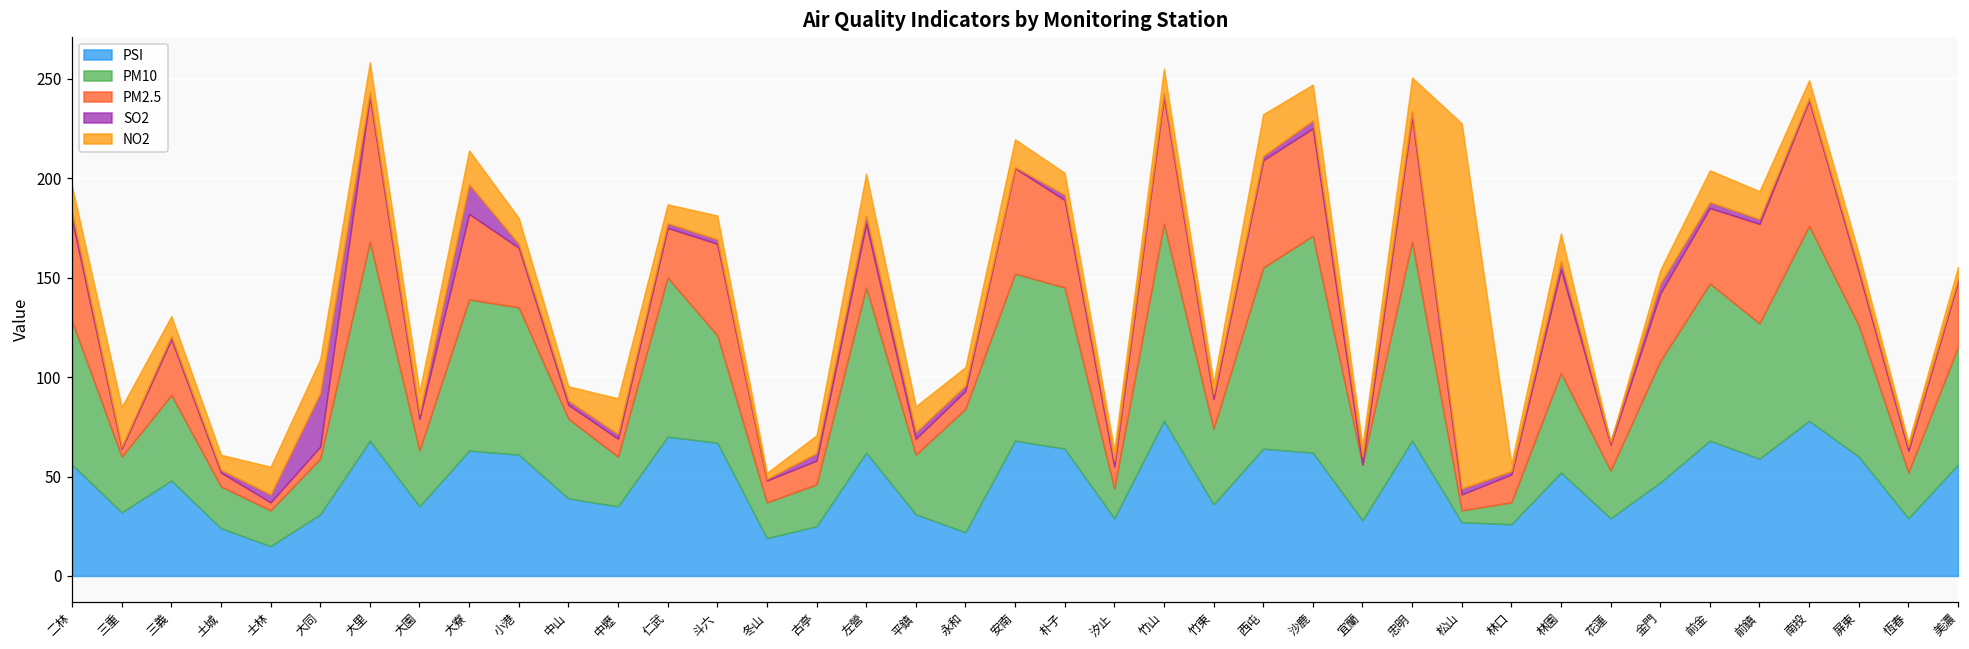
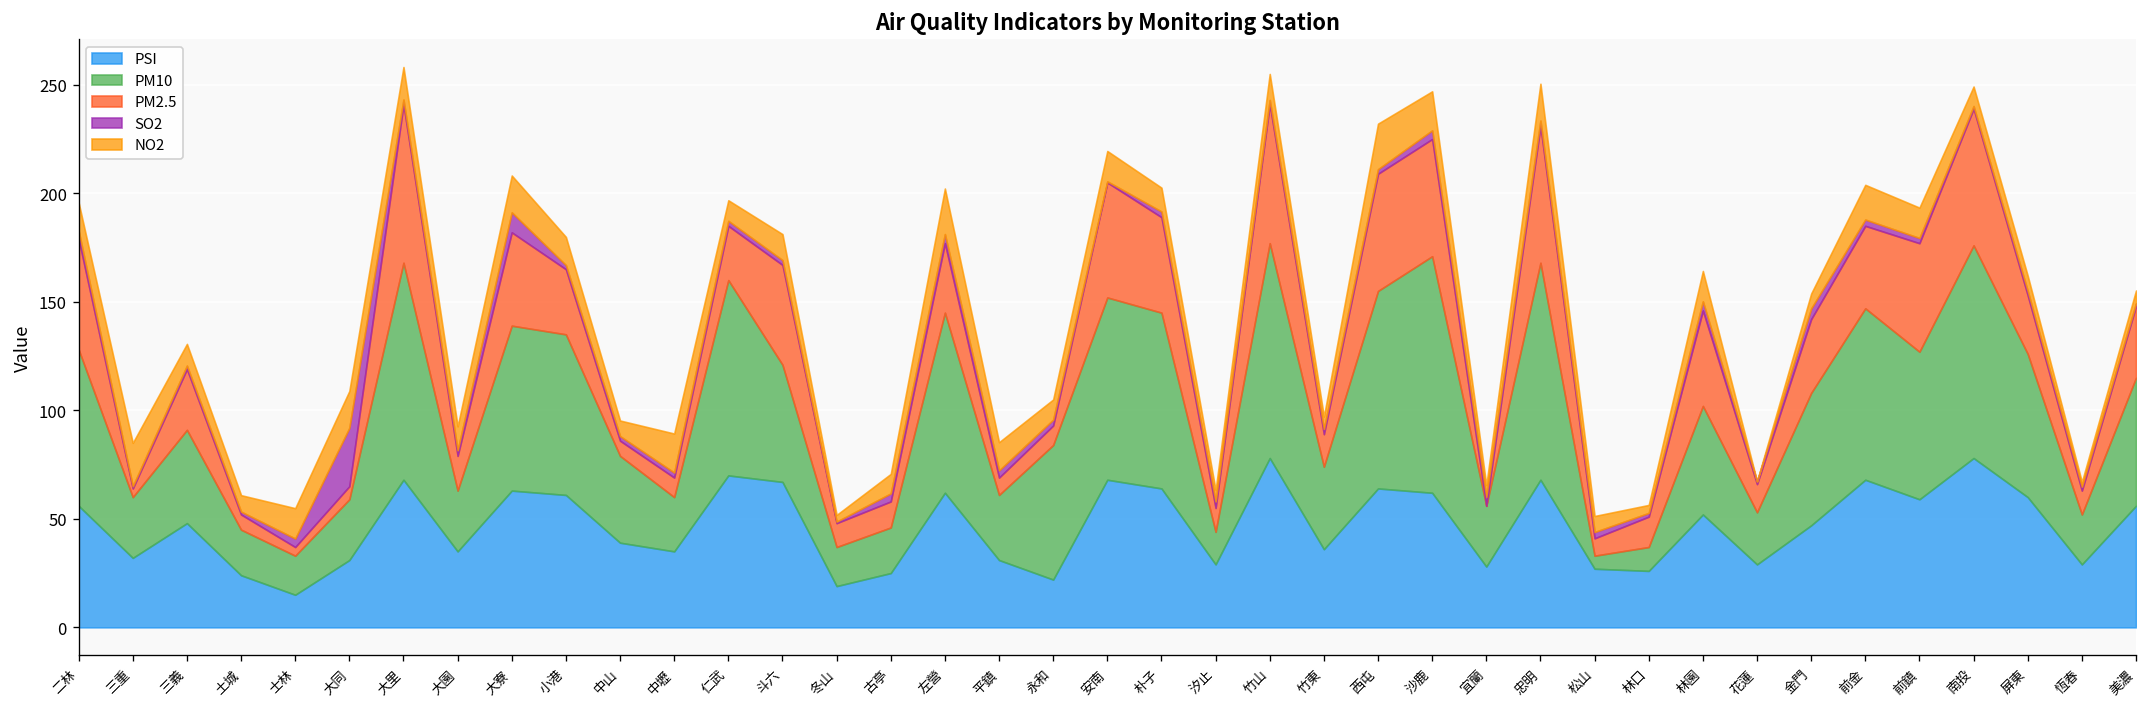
  {
    "PSI": {
      "二林": 56,
      "三重": 32,
      "三義": 48,
      "土城": 24,
      "士林": 15,
      "大同": 31,
      "大里": 68,
      "大園": 35,
      "大寮": 63,
      "小港": 61,
      "中山": 39,
      "中壢": 35,
      "仁武": 70,
      "斗六": 67,
      "冬山": 19,
      "古亭": 25,
      "左營": 62,
      "平鎮": 31,
      "永和": 22,
      "安南": 68,
      "朴子": 64,
      "汐止": 29,
      "竹山": 78,
      "竹東": 36,
      "西屯": 64,
      "沙鹿": 62,
      "宜蘭": 28,
      "忠明": 68,
      "松山": 27,
      "林口": 26,
      "林園": 52,
      "花蓮": 29,
      "金門": 47,
      "前金": 68,
      "前鎮": 59,
      "南投": 78,
      "屏東": 60,
      "恆春": 29,
      "美濃": 56
    },
    "PM10": {
      "二林": 72,
      "三重": 28,
      "三義": 43,
      "土城": 21,
      "士林": 18,
      "大同": 28,
      "大里": 100,
      "大園": 28,
      "大寮": 76,
      "小港": 74,
      "中山": 40,
      "中壢": 25,
-     "仁武": 80,
+     "仁武": 90,
      "斗六": 54,
      "冬山": 18,
      "古亭": 21,
      "左營": 83,
      "平鎮": 30,
      "永和": 62,
      "安南": 84,
      "朴子": 81,
      "汐止": 15,
      "竹山": 99,
      "竹東": 38,
      "西屯": 91,
      "沙鹿": 109,
      "忠明": 100,
      "松山": 6,
      "林口": 11,
      "林園": 50,
      "花蓮": 24,
      "金門": 61,
      "前金": 79,
      "前鎮": 68,
      "南投": 98,
      "屏東": 66,
      "恆春": 23,
      "美濃": 59
    },
    "PM2.5": {
      "二林": 51,
      "三義": 28,
      "士林": 4,
      "大同": 6,
      "大里": 73,
      "大園": 16,
      "大寮": 43,
      "小港": 30,
      "中山": 7,
      "中壢": 9,
      "仁武": 25,
      "斗六": 46,
      "古亭": 12,
      "左營": 32,
      "平鎮": 8,
      "永和": 9,
      "朴子": 44,
      "汐止": 11,
      "竹山": 64,
      "竹東": 15,
      "西屯": 54,
      "沙鹿": 54,
      "忠明": 63,
      "松山": 8,
      "林口": 14,
-     "林園": 52,
+     "林園": 44,
      "金門": 34,
      "前金": 38,
      "前鎮": 50,
      "屏東": 27,
      "恆春": 11
    },
    "SO2": {
      "二林": 4,
      "三義": 2,
      "士林": 4,
      "大同": 27,
      "大里": 2,
      "大園": 3,
-     "大寮": 15,
+     "大寮": 9,
      "小港": 2,
      "中山": 2,
      "中壢": 2,
      "仁武": 2,
      "斗六": 2,
      "古亭": 4,
      "左營": 4,
      "平鎮": 3,
      "永和": 3,
      "朴子": 3,
      "汐止": 3,
      "竹山": 2,
      "竹東": 2,
      "西屯": 2,
      "沙鹿": 4,
      "宜蘭": 4,
      "忠明": 3,
      "松山": 3,
      "林口": 2,
      "林園": 4,
      "金門": 5,
      "前金": 3,
      "前鎮": 2,
      "屏東": 2,
      "恆春": 2
    },
    "NO2": {
      "二林": 13,
      "三重": 20,
      "三義": 10,
      "土城": 8,
      "士林": 14,
      "大同": 17,
      "大里": 15,
      "大園": 11,
      "大寮": 17,
      "小港": 13,
      "中山": 7,
      "中壢": 18,
      "仁武": 10,
      "斗六": 12,
      "冬山": 3,
      "古亭": 9,
      "左營": 21,
      "平鎮": 13,
      "永和": 9,
      "安南": 14,
      "朴子": 11,
      "汐止": 5,
      "竹山": 12,
      "竹東": 6,
      "西屯": 21,
      "沙鹿": 18,
      "宜蘭": 5,
      "忠明": 17,
-     "松山": 184,
+     "松山": 7,
      "林口": 4,
      "林園": 14,
      "金門": 7,
      "前金": 16,
      "前鎮": 14,
      "南投": 9,
      "屏東": 7,
      "恆春": 2,
      "美濃": 6
    }
  }
